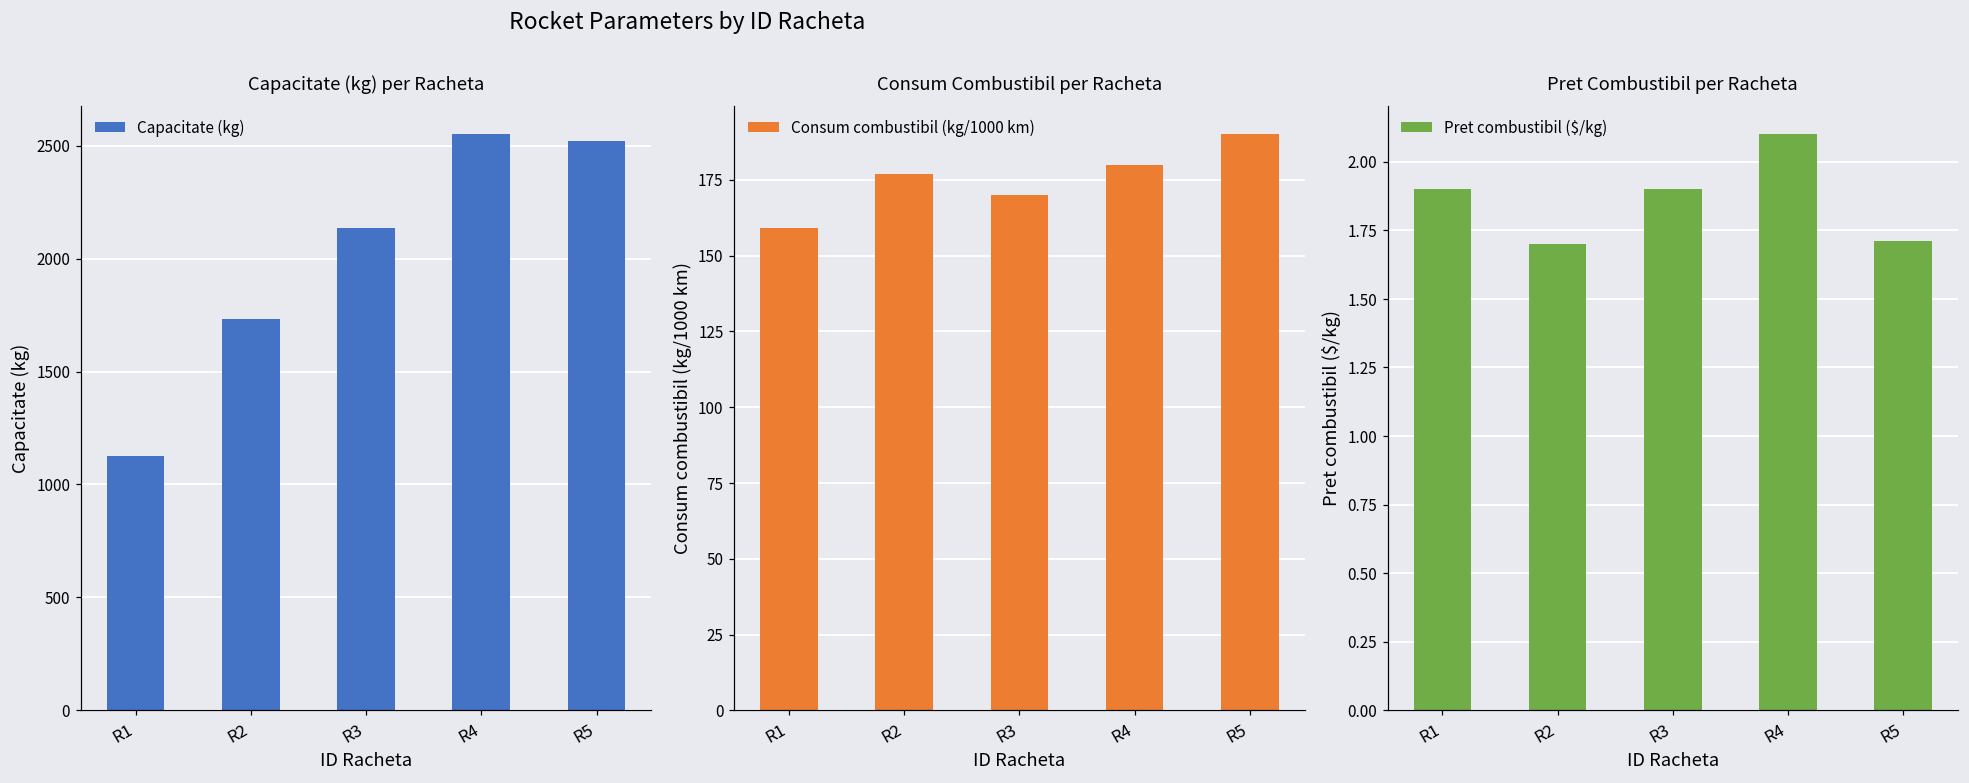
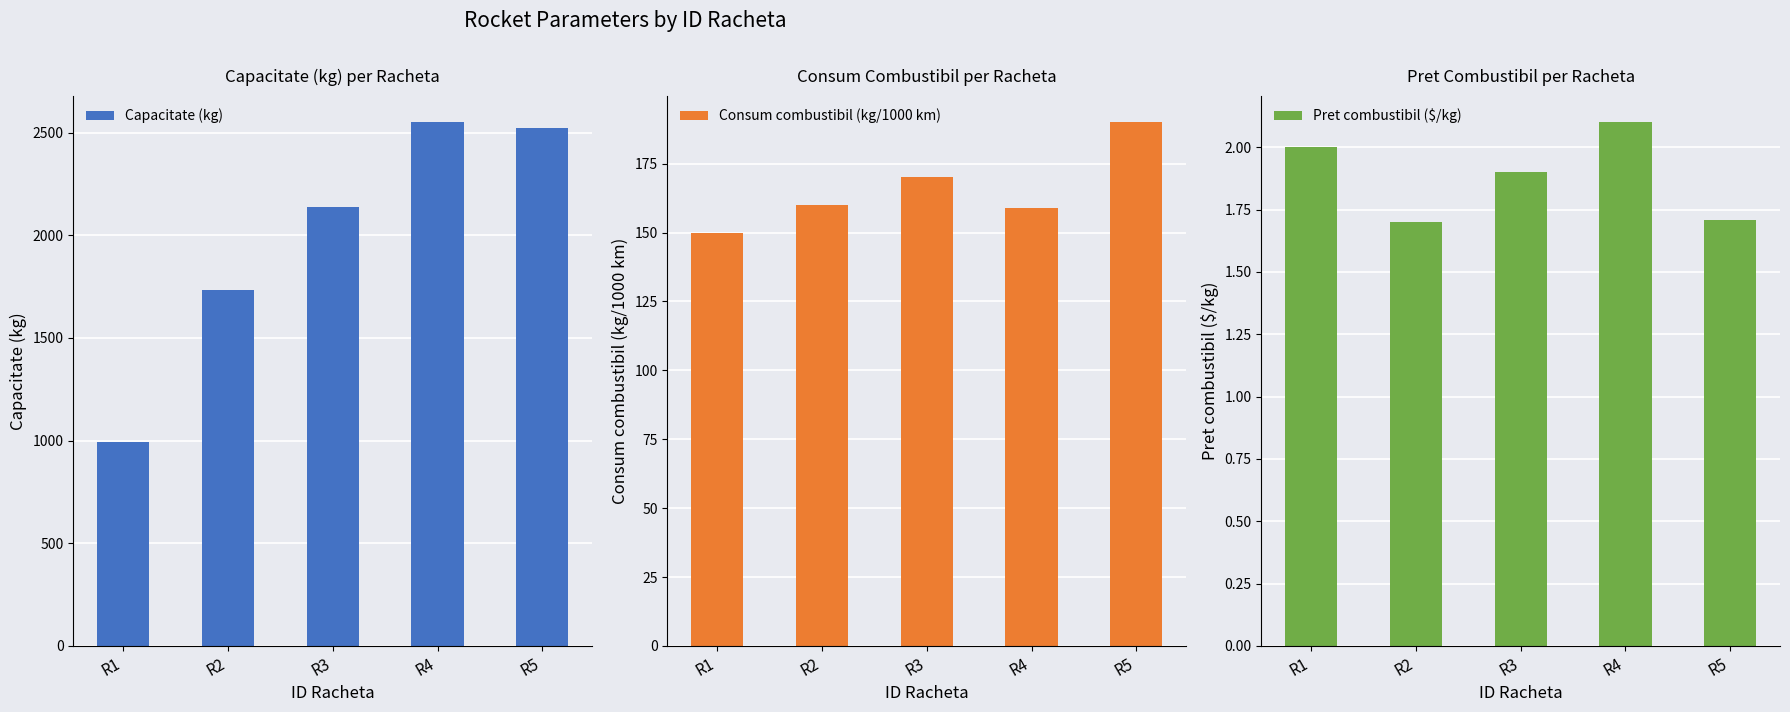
  {
    "Capacitate (kg) per Racheta": {
-     "R1": 1130,
+     "R1": 1000,
      "R2": 1730,
      "R3": 2140,
      "R4": 2550,
      "R5": 2520
    },
    "Consum Combustibil per Racheta": {
-     "R1": 159,
-     "R2": 177,
+     "R1": 150,
+     "R2": 160,
      "R3": 170,
-     "R4": 180,
+     "R4": 159,
      "R5": 190
    },
    "Pret Combustibil per Racheta": {
-     "R1": 1.9,
+     "R1": 2.0,
      "R2": 1.7,
      "R3": 1.9,
      "R4": 2.1,
      "R5": 1.7
    }
  }
